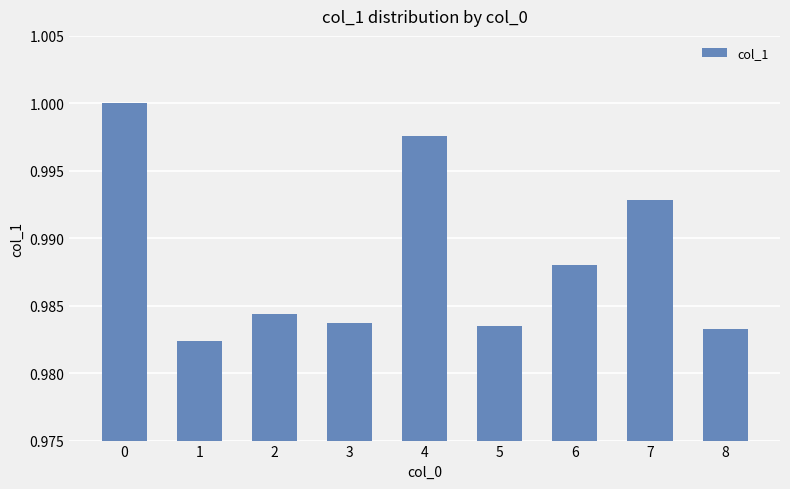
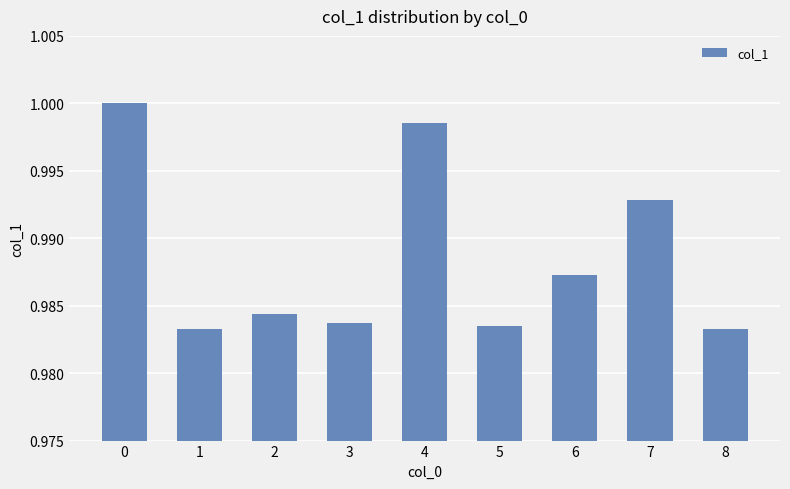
  {
    "0": 1.0000,
-   "1": 0.9824,
+   "1": 0.9833,
    "2": 0.9844,
    "3": 0.9837,
-   "4": 0.9976,
+   "4": 0.9986,
    "5": 0.9835,
-   "6": 0.9880,
+   "6": 0.9872,
    "7": 0.9928,
    "8": 0.9833
  }
